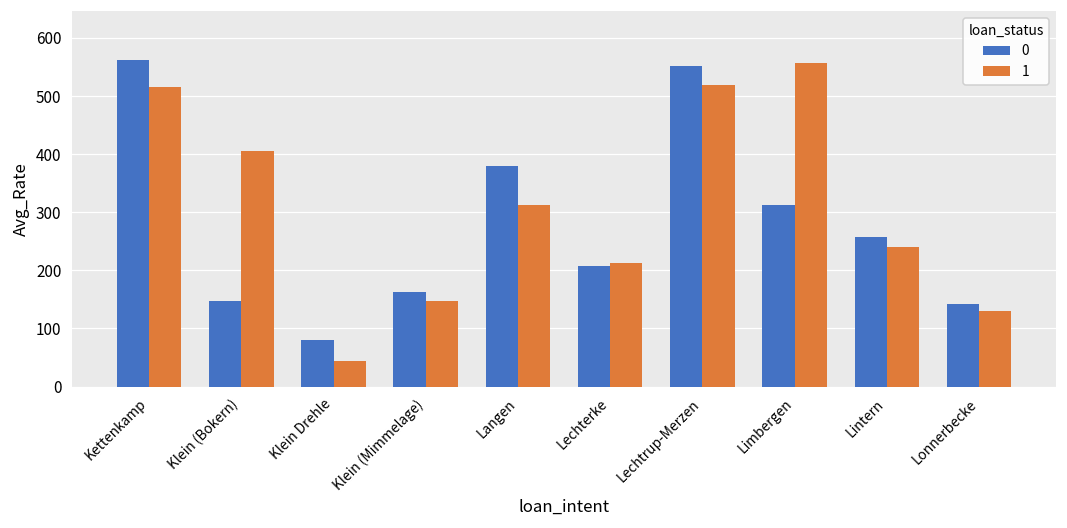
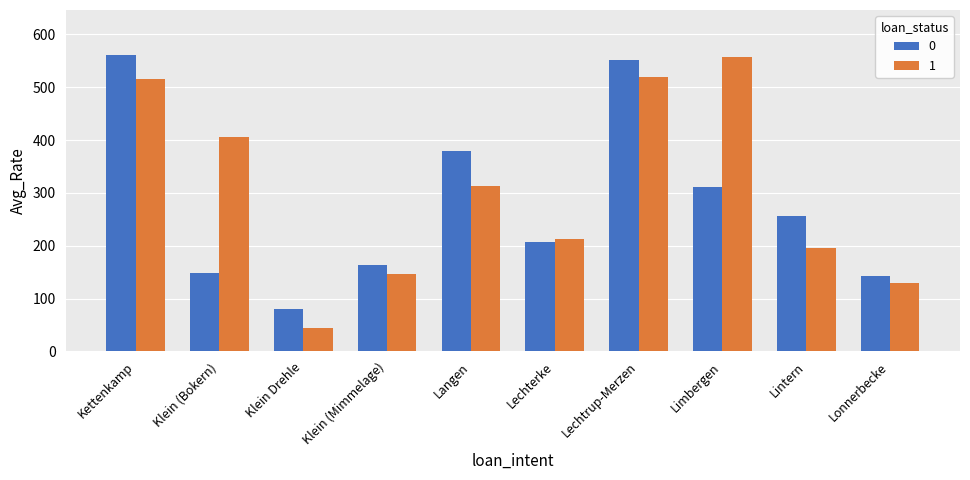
  {
    "0": {
      "Kettenkamp": 560,
      "Klein (Bokern)": 150,
      "Klein Drehle": 80,
      "Klein (Mimmelage)": 160,
      "Langen": 380,
      "Lechterke": 210,
      "Lechtrup-Merzen": 550,
      "Limbergen": 310,
      "Lintern": 260,
      "Lonnerbecke": 140
    },
    "1": {
      "Kettenkamp": 520,
      "Klein (Bokern)": 410,
      "Klein Drehle": 40,
      "Klein (Mimmelage)": 150,
      "Langen": 310,
      "Lechterke": 210,
      "Lechtrup-Merzen": 520,
      "Limbergen": 560,
-     "Lintern": 240,
+     "Lintern": 200,
      "Lonnerbecke": 130
    }
  }
